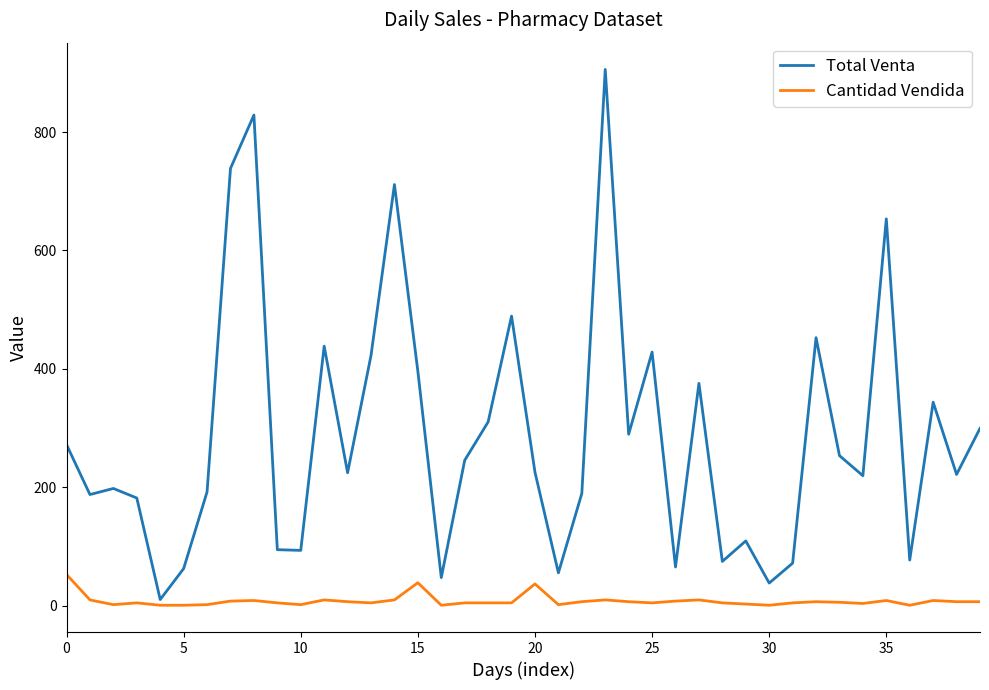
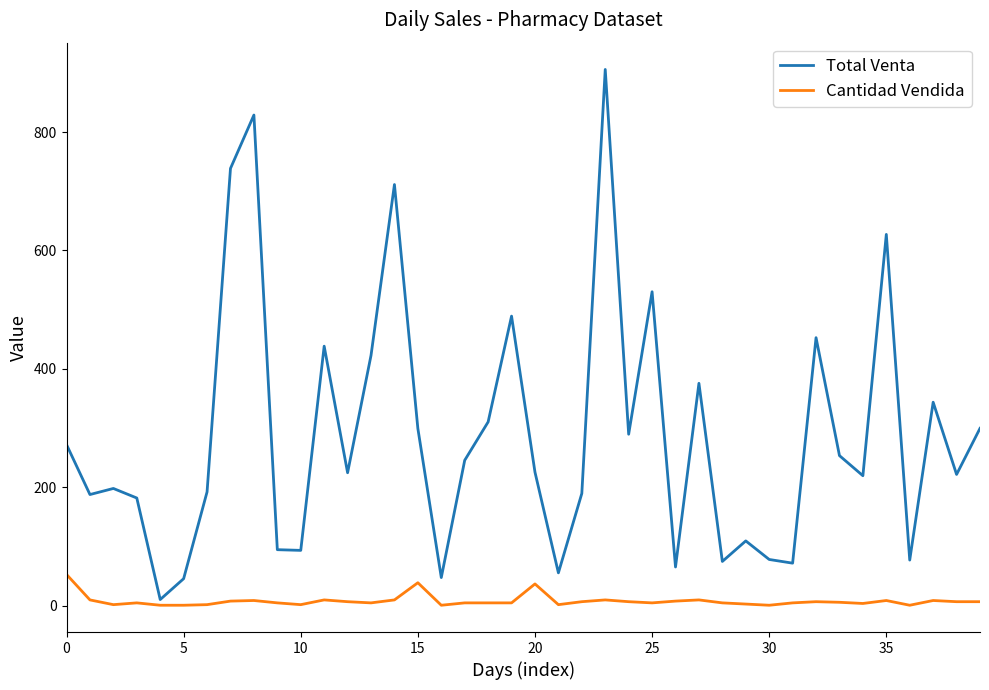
  {
    "Total Venta": {
      "0": 270,
-     "5": 60,
+     "5": 50,
      "10": 90,
-     "15": 400,
+     "15": 300,
      "20": 230,
-     "25": 430,
-     "30": 40,
-     "35": 650
+     "25": 530,
+     "30": 80,
+     "35": 630
    },
    "Cantidad Vendida": {
      "0": 50,
      "5": 0,
      "10": 0,
      "15": 40,
      "20": 40,
      "25": 10,
      "30": 0,
      "35": 10
    }
  }
